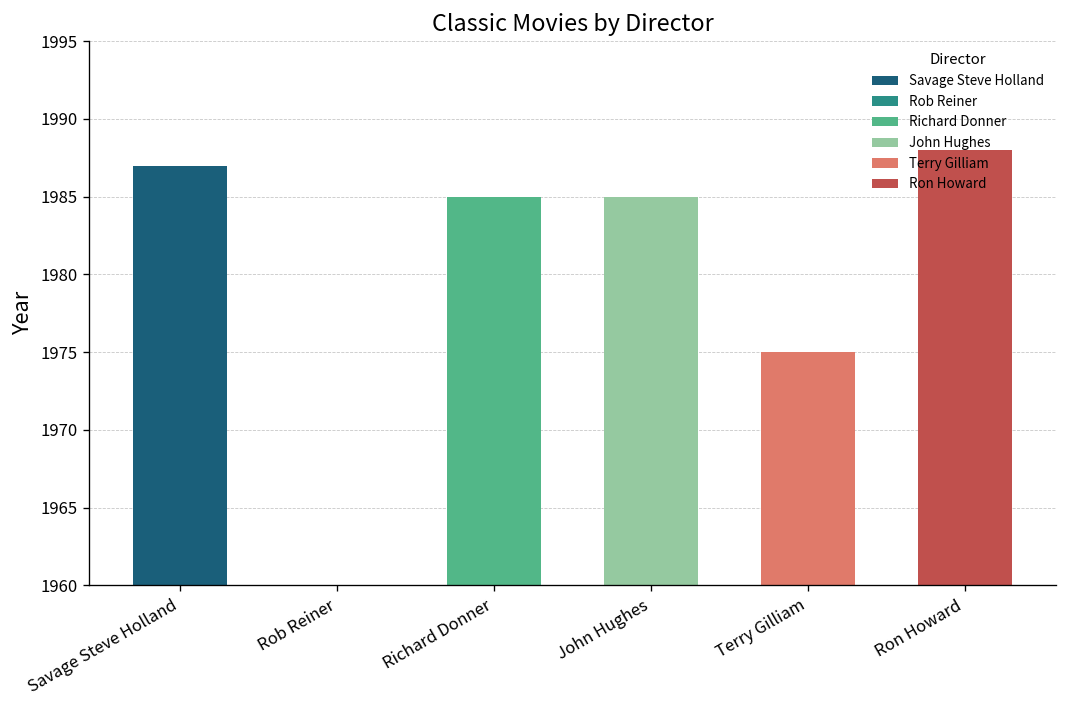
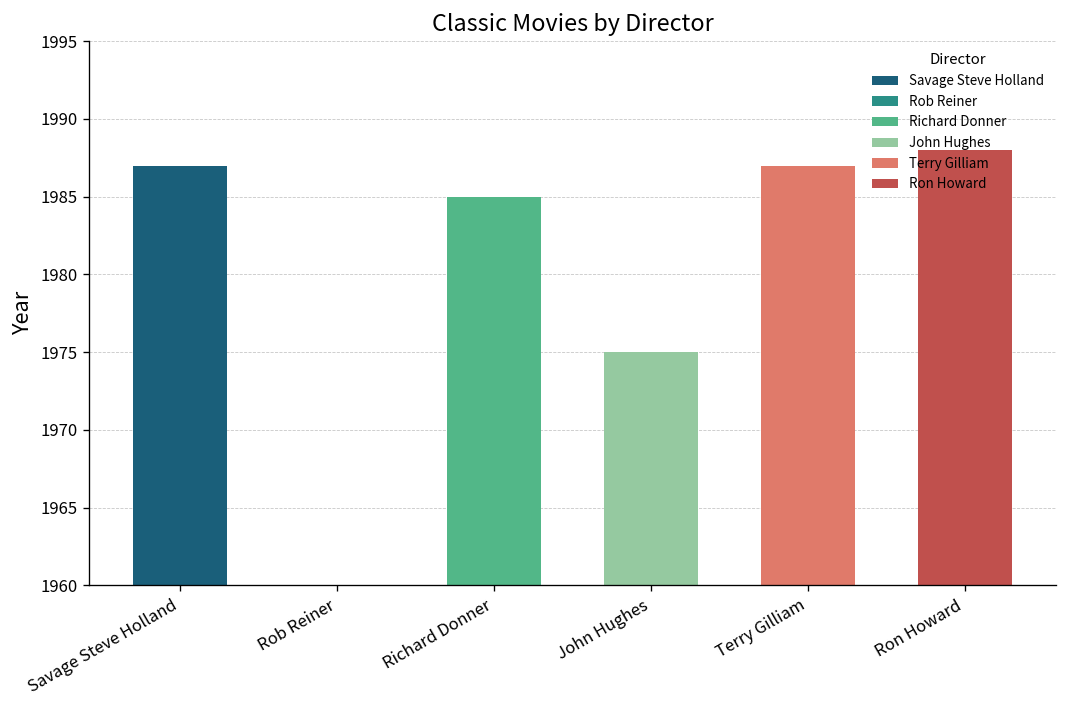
  {
    "Savage Steve Holland": 1987,
    "Rob Reiner": 1960,
    "Richard Donner": 1985,
-   "John Hughes": 1985,
-   "Terry Gilliam": 1975,
+   "John Hughes": 1975,
+   "Terry Gilliam": 1987,
    "Ron Howard": 1988
  }
